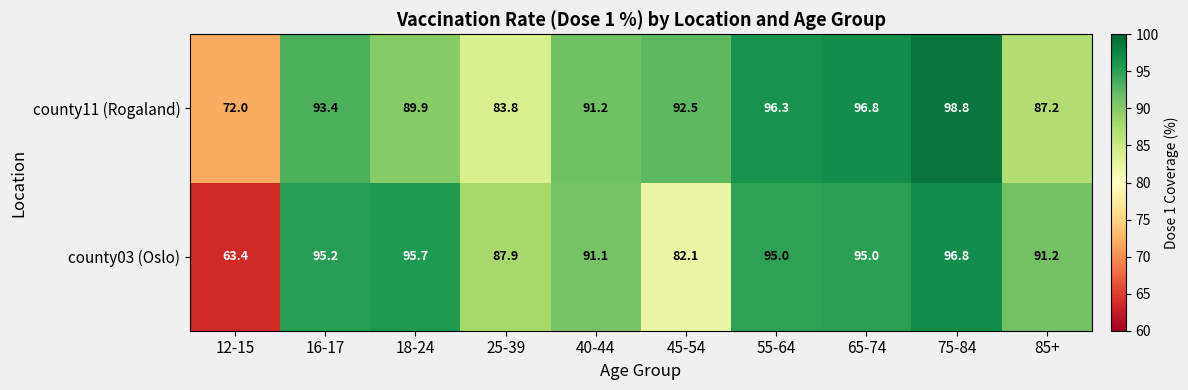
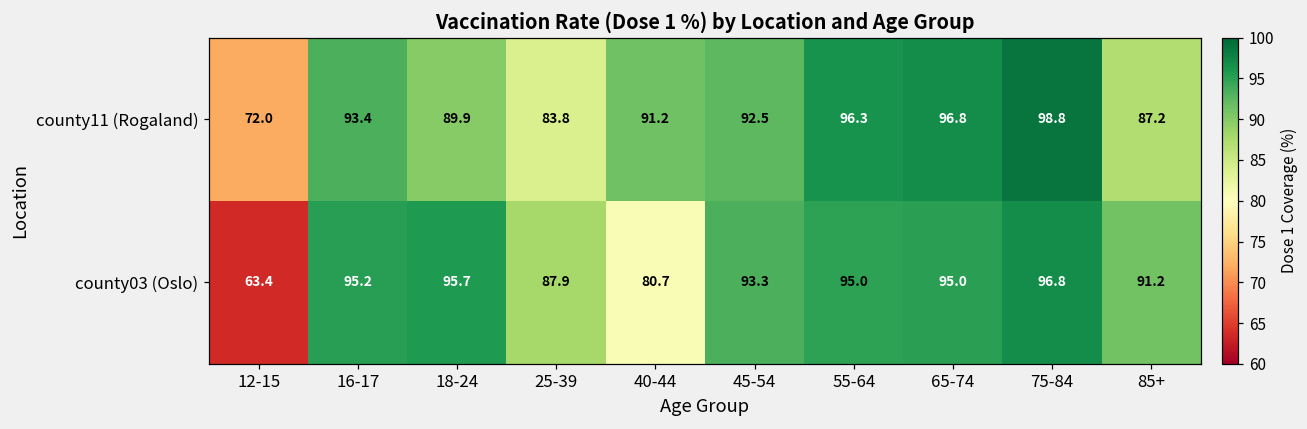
  {
    "county11 (Rogaland)": {
      "12-15": 72.0,
      "16-17": 93.4,
      "18-24": 89.9,
      "25-39": 83.8,
      "40-44": 91.2,
      "45-54": 92.5,
      "55-64": 96.3,
      "65-74": 96.8,
      "75-84": 98.8,
      "85+": 87.2
    },
    "county03 (Oslo)": {
      "12-15": 63.4,
      "16-17": 95.2,
      "18-24": 95.7,
      "25-39": 87.9,
-     "40-44": 91.1,
-     "45-54": 82.1,
+     "40-44": 80.7,
+     "45-54": 93.3,
      "55-64": 95.0,
      "65-74": 95.0,
      "75-84": 96.8,
      "85+": 91.2
    }
  }
